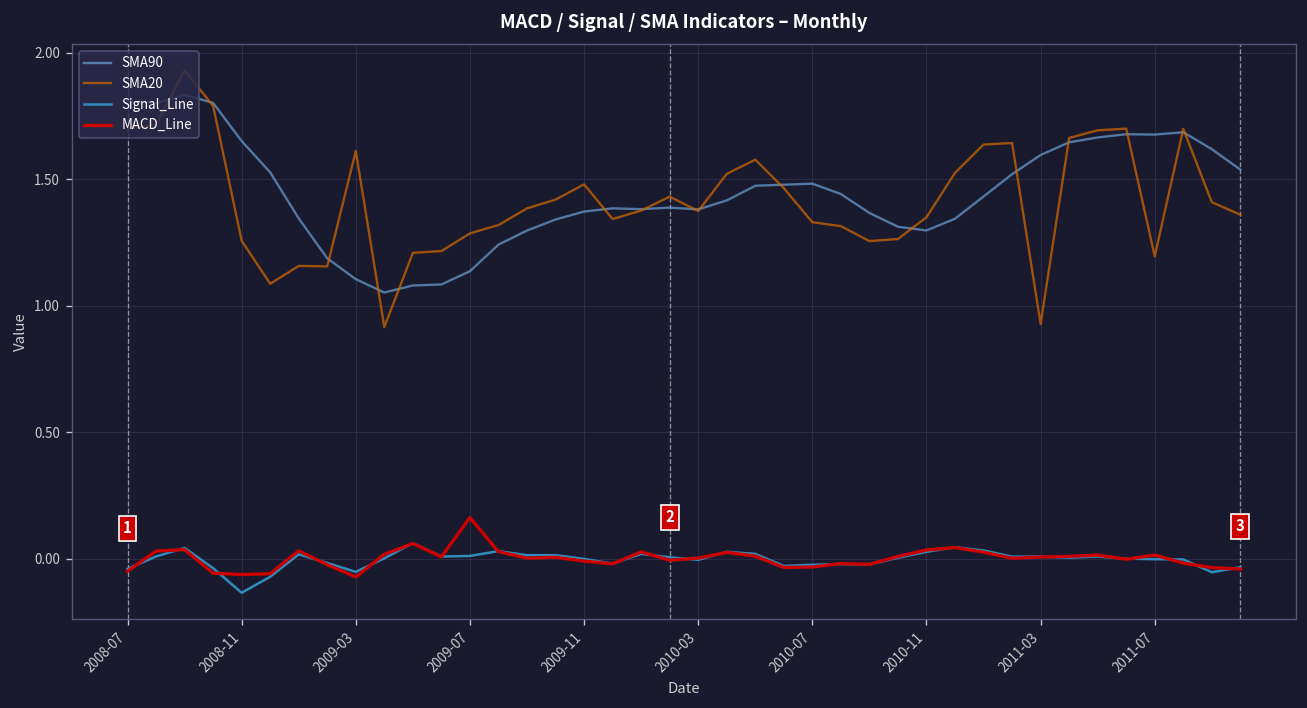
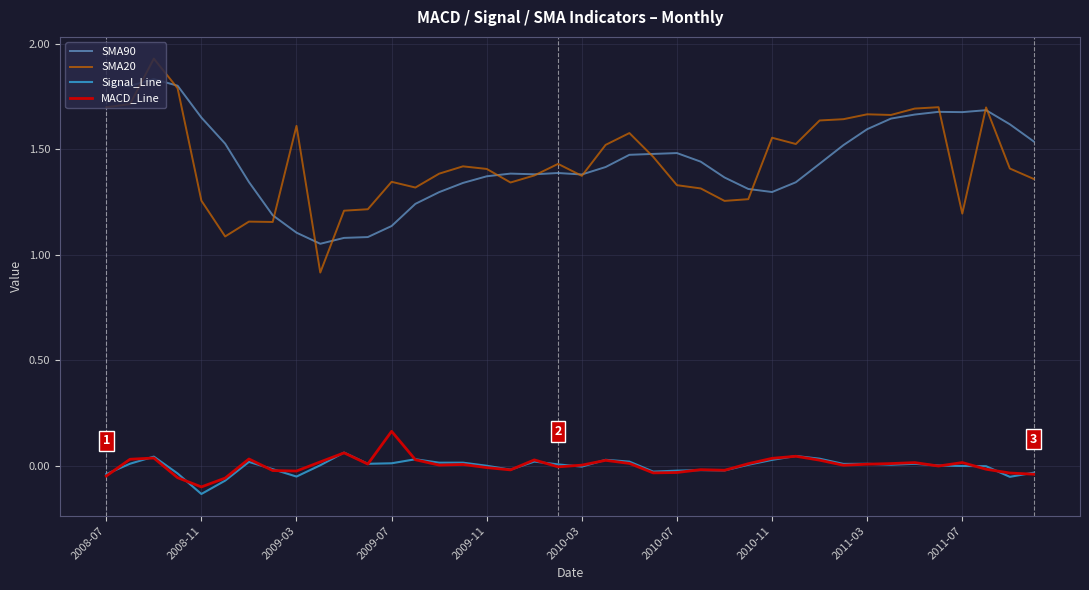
  {
    "SMA20": {
      "2008-11": 1.26,
      "2009-03": 1.61,
-     "2009-07": 1.29,
-     "2009-11": 1.48,
+     "2009-07": 1.35,
+     "2009-11": 1.41,
      "2010-07": 1.33,
-     "2010-11": 1.35,
-     "2011-03": 0.93,
+     "2010-11": 1.55,
+     "2011-03": 1.67,
      "2011-07": 1.20
    },
    "MACD_Line": {
-     "2008-11": -0.06,
-     "2009-03": -0.07,
+     "2008-11": -0.10,
+     "2009-03": -0.03,
      "2009-07": 0.16,
      "2011-07": 0.01
    }
  }
